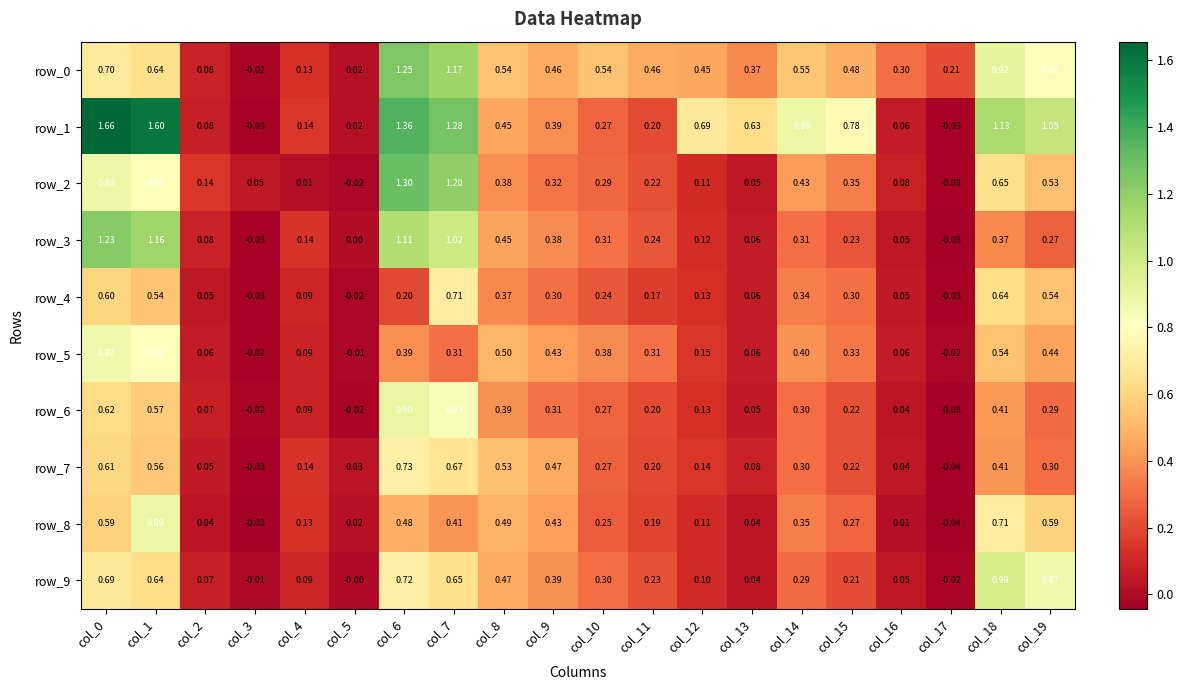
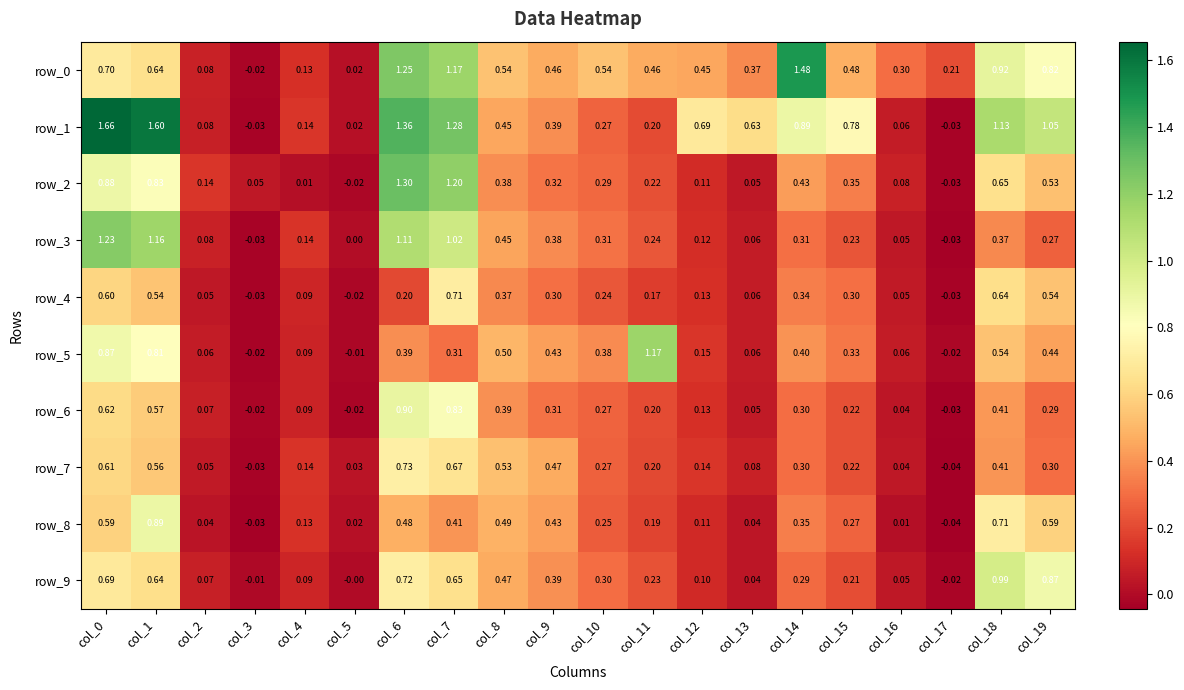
  {
    "row_0": {
      "col_0": 0.70,
      "col_1": 0.64,
      "col_2": 0.08,
      "col_3": -0.02,
      "col_4": 0.13,
      "col_5": 0.02,
      "col_6": 1.25,
      "col_7": 1.17,
      "col_8": 0.54,
      "col_9": 0.46,
      "col_10": 0.54,
      "col_11": 0.46,
      "col_12": 0.45,
      "col_13": 0.37,
-     "col_14": 0.55,
+     "col_14": 1.48,
      "col_15": 0.48,
      "col_16": 0.30,
      "col_17": 0.21,
      "col_18": 0.92,
      "col_19": 0.82
    },
    "row_1": {
      "col_0": 1.66,
      "col_1": 1.60,
      "col_2": 0.08,
      "col_3": -0.03,
      "col_4": 0.14,
      "col_5": 0.02,
      "col_6": 1.36,
      "col_7": 1.28,
      "col_8": 0.45,
      "col_9": 0.39,
      "col_10": 0.27,
      "col_11": 0.20,
      "col_12": 0.69,
      "col_13": 0.63,
      "col_14": 0.89,
      "col_15": 0.78,
      "col_16": 0.06,
      "col_17": -0.03,
      "col_18": 1.13,
      "col_19": 1.05
    },
    "row_2": {
      "col_0": 0.88,
      "col_1": 0.83,
      "col_2": 0.14,
      "col_3": 0.05,
      "col_4": 0.01,
      "col_5": -0.02,
      "col_6": 1.30,
      "col_7": 1.20,
      "col_8": 0.38,
      "col_9": 0.32,
      "col_10": 0.29,
      "col_11": 0.22,
      "col_12": 0.11,
      "col_13": 0.05,
      "col_14": 0.43,
      "col_15": 0.35,
      "col_16": 0.08,
      "col_17": -0.03,
      "col_18": 0.65,
      "col_19": 0.53
    },
    "row_3": {
      "col_0": 1.23,
      "col_1": 1.16,
      "col_2": 0.08,
      "col_3": -0.03,
      "col_4": 0.14,
      "col_5": 0.00,
      "col_6": 1.11,
      "col_7": 1.02,
      "col_8": 0.45,
      "col_9": 0.38,
      "col_10": 0.31,
      "col_11": 0.24,
      "col_12": 0.12,
      "col_13": 0.06,
      "col_14": 0.31,
      "col_15": 0.23,
      "col_16": 0.05,
      "col_17": -0.03,
      "col_18": 0.37,
      "col_19": 0.27
    },
    "row_4": {
      "col_0": 0.60,
      "col_1": 0.54,
      "col_2": 0.05,
      "col_3": -0.03,
      "col_4": 0.09,
      "col_5": -0.02,
      "col_6": 0.20,
      "col_7": 0.71,
      "col_8": 0.37,
      "col_9": 0.30,
      "col_10": 0.24,
      "col_11": 0.17,
      "col_12": 0.13,
      "col_13": 0.06,
      "col_14": 0.34,
      "col_15": 0.30,
      "col_16": 0.05,
      "col_17": -0.03,
      "col_18": 0.64,
      "col_19": 0.54
    },
    "row_5": {
      "col_0": 0.87,
      "col_1": 0.81,
      "col_2": 0.06,
      "col_3": -0.02,
      "col_4": 0.09,
      "col_5": -0.01,
      "col_6": 0.39,
      "col_7": 0.31,
      "col_8": 0.50,
      "col_9": 0.43,
      "col_10": 0.38,
-     "col_11": 0.31,
+     "col_11": 1.17,
      "col_12": 0.15,
      "col_13": 0.06,
      "col_14": 0.40,
      "col_15": 0.33,
      "col_16": 0.06,
      "col_17": -0.02,
      "col_18": 0.54,
      "col_19": 0.44
    },
    "row_6": {
      "col_0": 0.62,
      "col_1": 0.57,
      "col_2": 0.07,
      "col_3": -0.02,
      "col_4": 0.09,
      "col_5": -0.02,
      "col_6": 0.90,
      "col_7": 0.83,
      "col_8": 0.39,
      "col_9": 0.31,
      "col_10": 0.27,
      "col_11": 0.20,
      "col_12": 0.13,
      "col_13": 0.05,
      "col_14": 0.30,
      "col_15": 0.22,
      "col_16": 0.04,
      "col_17": -0.03,
      "col_18": 0.41,
      "col_19": 0.29
    },
    "row_7": {
      "col_0": 0.61,
      "col_1": 0.56,
      "col_2": 0.05,
      "col_3": -0.03,
      "col_4": 0.14,
      "col_5": 0.03,
      "col_6": 0.73,
      "col_7": 0.67,
      "col_8": 0.53,
      "col_9": 0.47,
      "col_10": 0.27,
      "col_11": 0.20,
      "col_12": 0.14,
      "col_13": 0.08,
      "col_14": 0.30,
      "col_15": 0.22,
      "col_16": 0.04,
      "col_17": -0.04,
      "col_18": 0.41,
      "col_19": 0.30
    },
    "row_8": {
      "col_0": 0.59,
      "col_1": 0.89,
      "col_2": 0.04,
      "col_3": -0.03,
      "col_4": 0.13,
      "col_5": 0.02,
      "col_6": 0.48,
      "col_7": 0.41,
      "col_8": 0.49,
      "col_9": 0.43,
      "col_10": 0.25,
      "col_11": 0.19,
      "col_12": 0.11,
      "col_13": 0.04,
      "col_14": 0.35,
      "col_15": 0.27,
      "col_16": 0.01,
      "col_17": -0.04,
      "col_18": 0.71,
      "col_19": 0.59
    },
    "row_9": {
      "col_0": 0.69,
      "col_1": 0.64,
      "col_2": 0.07,
      "col_3": -0.01,
      "col_4": 0.09,
      "col_5": -0.00,
      "col_6": 0.72,
      "col_7": 0.65,
      "col_8": 0.47,
      "col_9": 0.39,
      "col_10": 0.30,
      "col_11": 0.23,
      "col_12": 0.10,
      "col_13": 0.04,
      "col_14": 0.29,
      "col_15": 0.21,
      "col_16": 0.05,
      "col_17": -0.02,
      "col_18": 0.99,
      "col_19": 0.87
    }
  }
